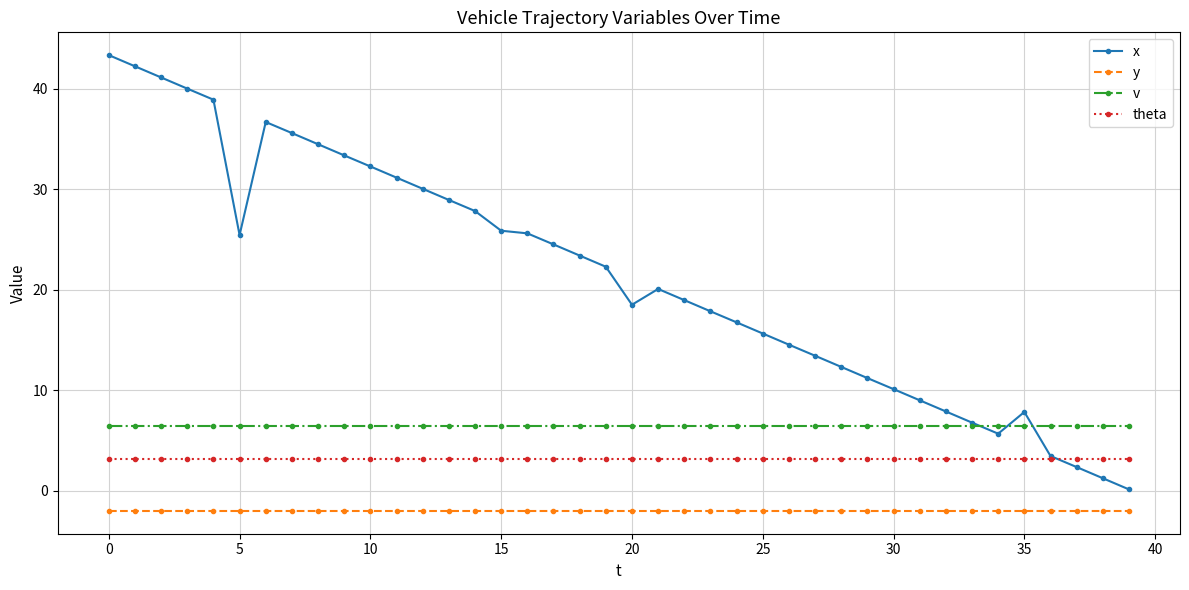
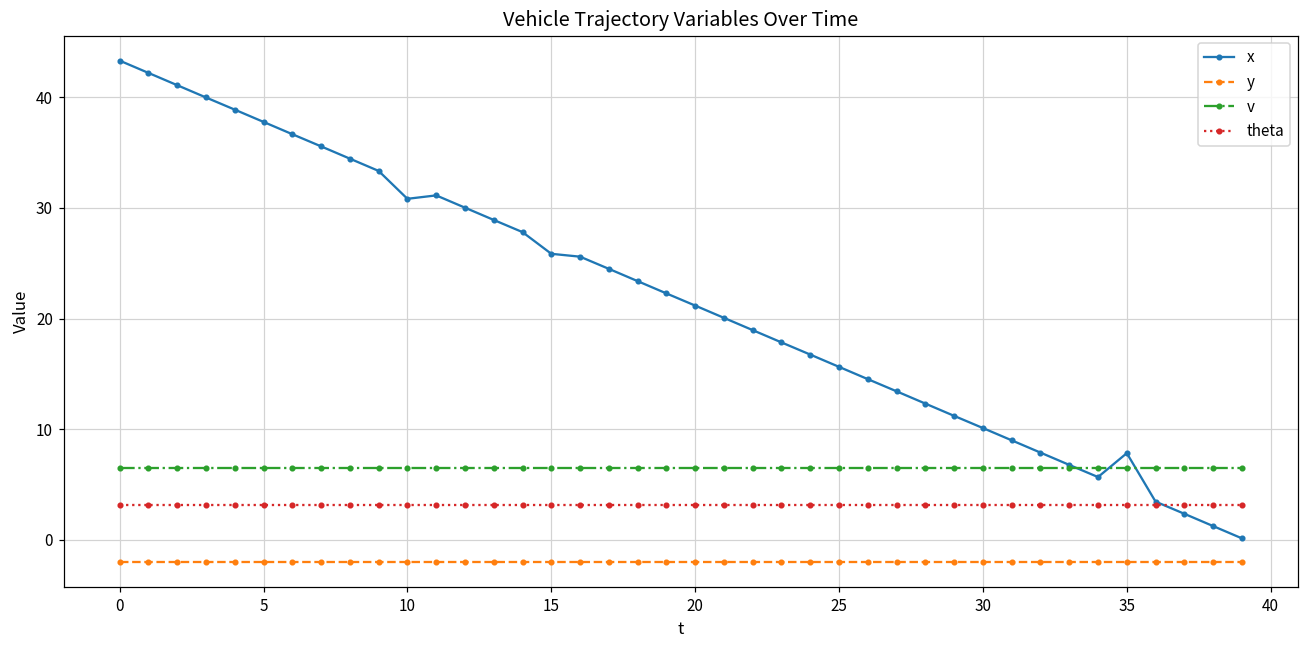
  {
    "x": {
      "0": 43.3,
-     "5": 25.4,
-     "10": 32.3,
+     "5": 37.8,
+     "10": 30.8,
      "15": 25.9,
-     "20": 18.5,
+     "20": 21.2,
      "25": 15.6,
      "30": 10.1,
      "35": 7.8
    },
    "y": {
      "0": -2.0,
      "5": -2.0,
      "10": -2.0,
      "15": -2.0,
      "20": -2.0,
      "25": -2.0,
      "30": -2.0,
      "35": -2.0
    },
    "v": {
      "0": 6.5,
      "5": 6.5,
      "10": 6.5,
      "15": 6.5,
      "20": 6.5,
      "25": 6.5,
      "30": 6.5,
      "35": 6.5
    },
    "theta": {
      "0": 3.1,
      "5": 3.1,
      "10": 3.1,
      "15": 3.1,
      "20": 3.1,
      "25": 3.1,
      "30": 3.1,
      "35": 3.1
    }
  }
